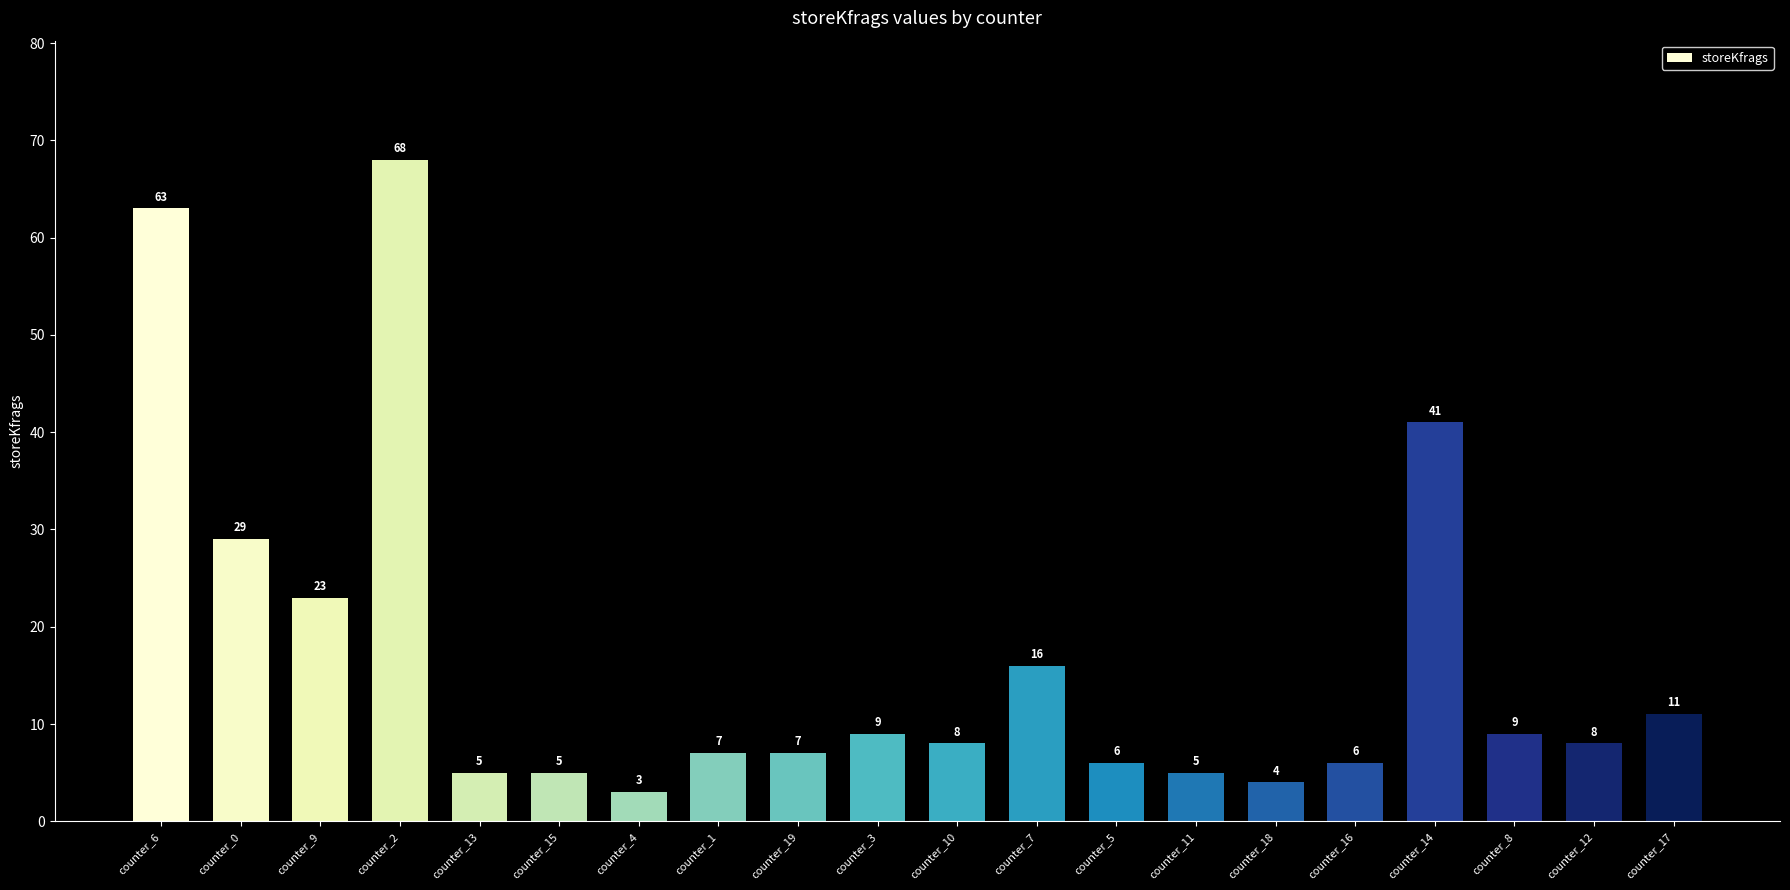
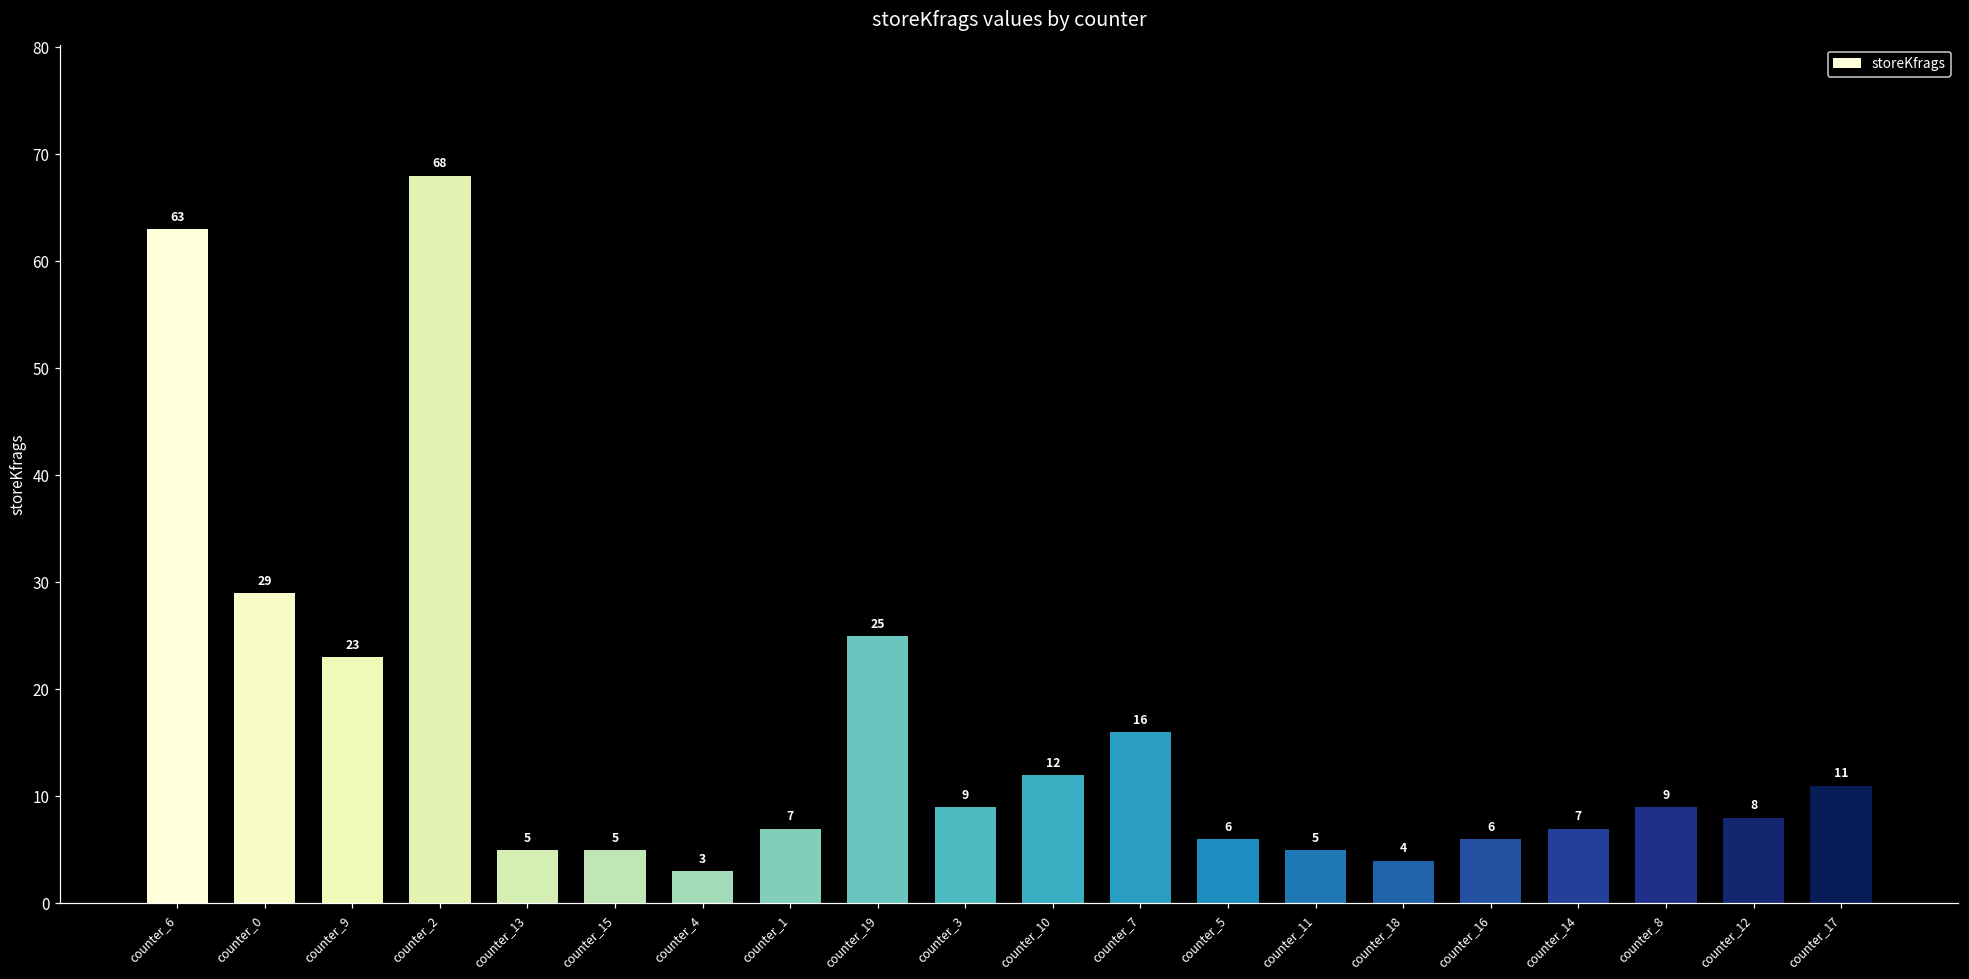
  {
    "counter_6": 63,
    "counter_0": 29,
    "counter_9": 23,
    "counter_2": 68,
    "counter_13": 5,
    "counter_15": 5,
    "counter_4": 3,
    "counter_1": 7,
-   "counter_19": 7,
+   "counter_19": 25,
    "counter_3": 9,
-   "counter_10": 8,
+   "counter_10": 12,
    "counter_7": 16,
    "counter_5": 6,
    "counter_11": 5,
    "counter_18": 4,
    "counter_16": 6,
-   "counter_14": 41,
+   "counter_14": 7,
    "counter_8": 9,
    "counter_12": 8,
    "counter_17": 11
  }
